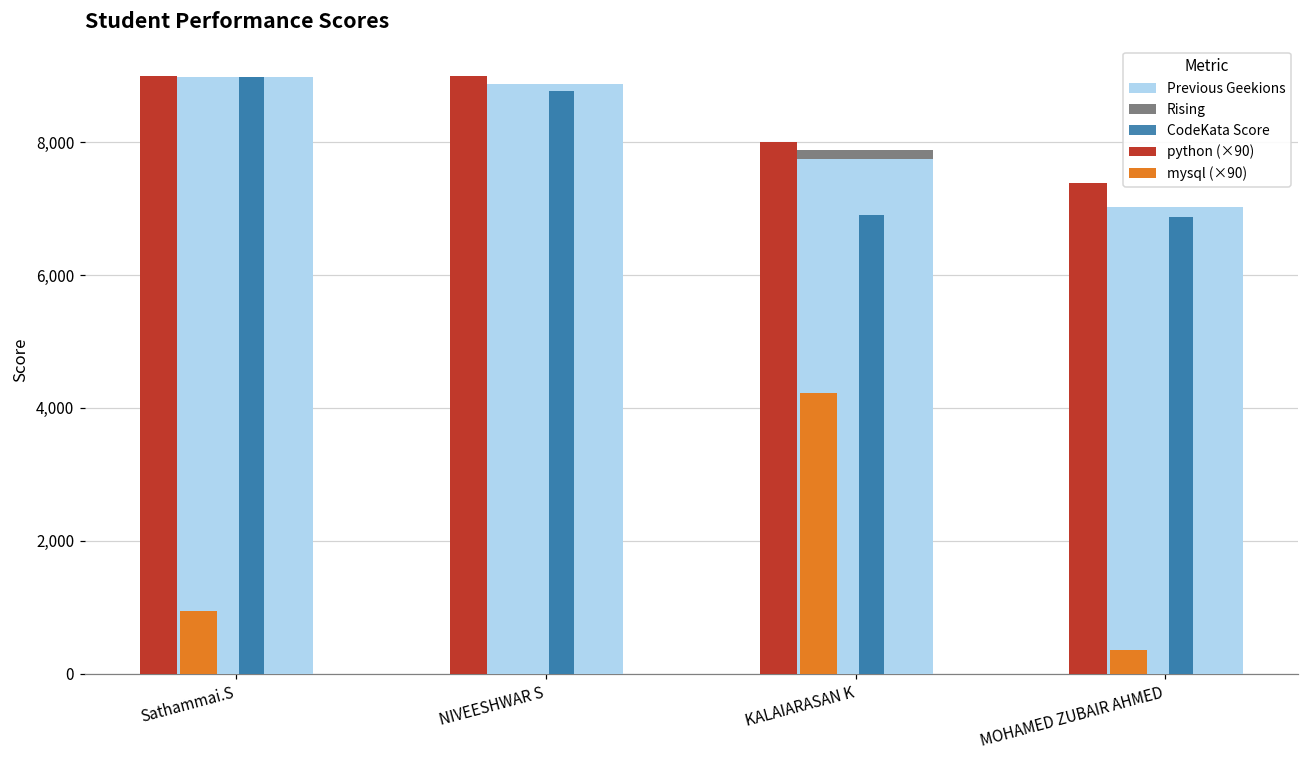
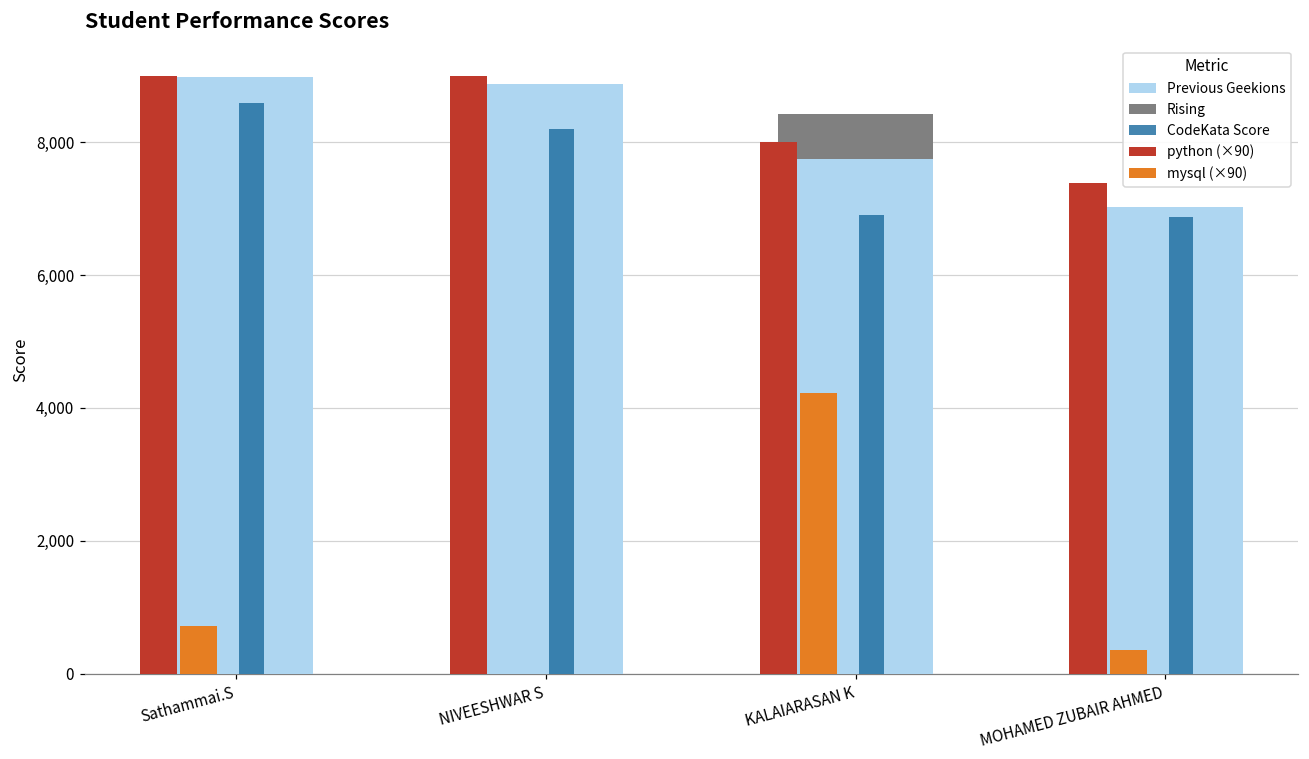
  {
    "Previous Geekions": {
      "Sathammai.S": "9,000",
      "NIVEESHWAR S": "8,900",
      "KALAIARASAN K": "7,800",
      "MOHAMED ZUBAIR AHMED": "7,000"
    },
    "Rising": {
      "Sathammai.S": "0",
      "NIVEESHWAR S": "0",
-     "KALAIARASAN K": "100",
+     "KALAIARASAN K": "700",
      "MOHAMED ZUBAIR AHMED": "0"
    },
    "CodeKata Score": {
-     "Sathammai.S": "9,000",
-     "NIVEESHWAR S": "8,800"
+     "Sathammai.S": "8,600",
+     "NIVEESHWAR S": "8,200"
    },
    "python (×90)": {
      "Sathammai.S": "9,000",
      "NIVEESHWAR S": "9,000",
      "KALAIARASAN K": "8,000",
      "MOHAMED ZUBAIR AHMED": "7,400"
    },
    "mysql (×90)": {
-     "Sathammai.S": "900",
+     "Sathammai.S": "700",
      "NIVEESHWAR S": "0"
    }
  }
